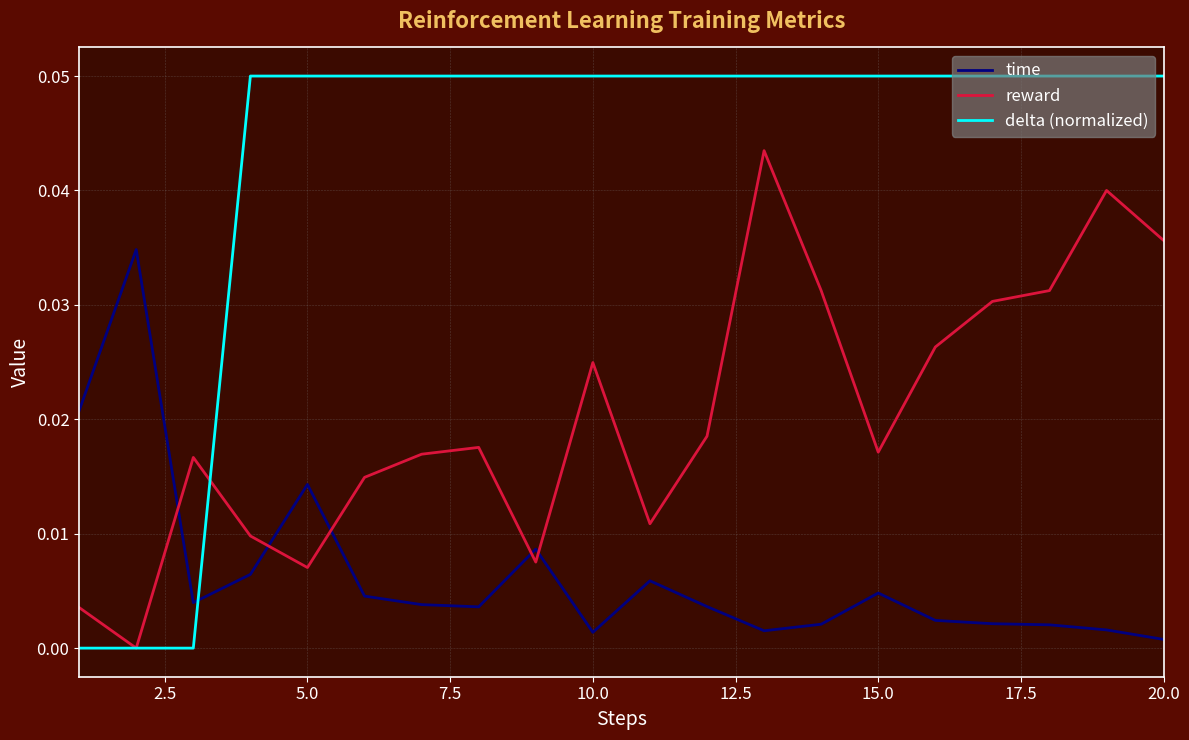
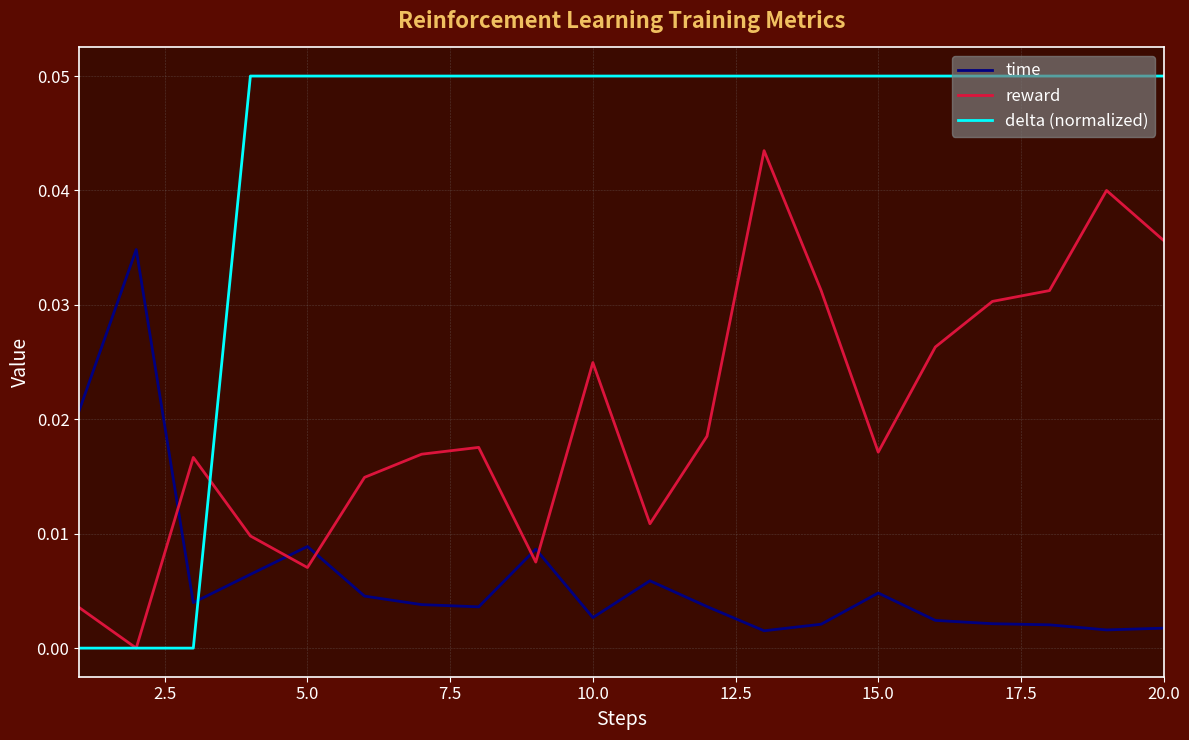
  {
    "time": {
-     "5.0": 0.0143,
-     "10.0": 0.0014,
+     "5.0": 0.0089,
+     "10.0": 0.0027,
      "15.0": 0.0048,
-     "20.0": 0.0008
+     "20.0": 0.0017
    },
    "reward": {
      "5.0": 0.0070,
      "10.0": 0.0250,
      "15.0": 0.0171,
      "20.0": 0.0356
    },
    "delta (normalized)": {
      "5.0": 0.0500,
      "10.0": 0.0500,
      "15.0": 0.0500,
      "20.0": 0.0500
    }
  }
